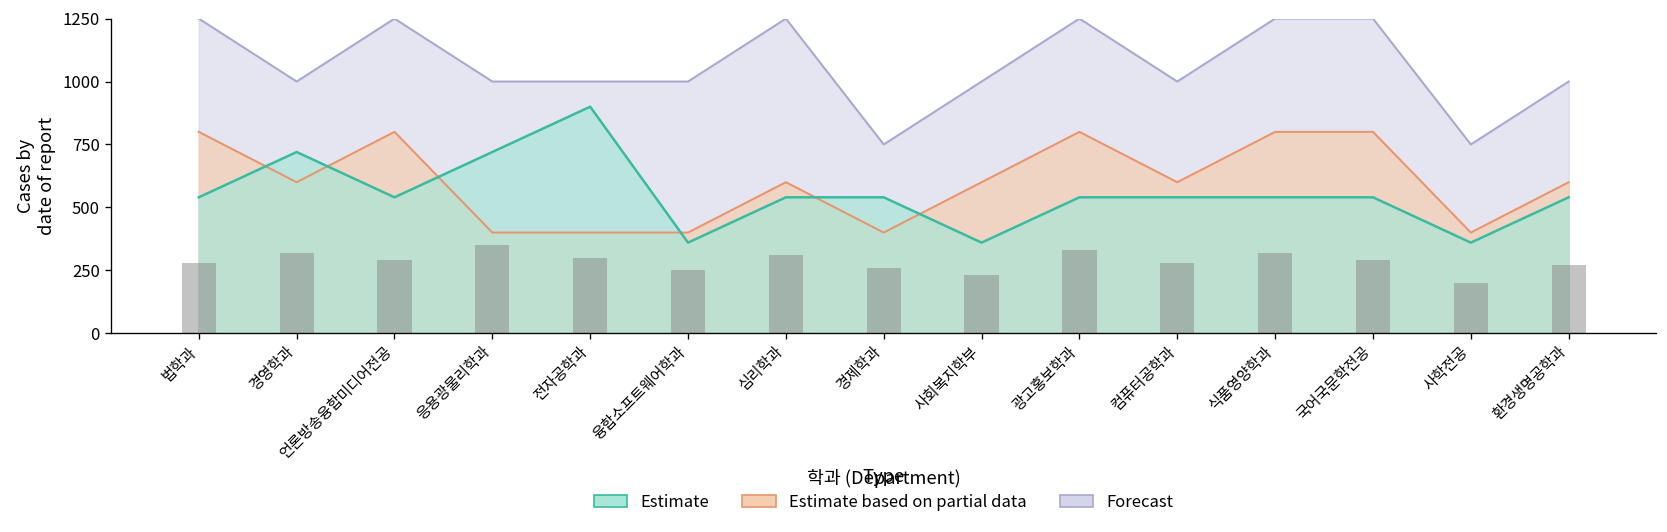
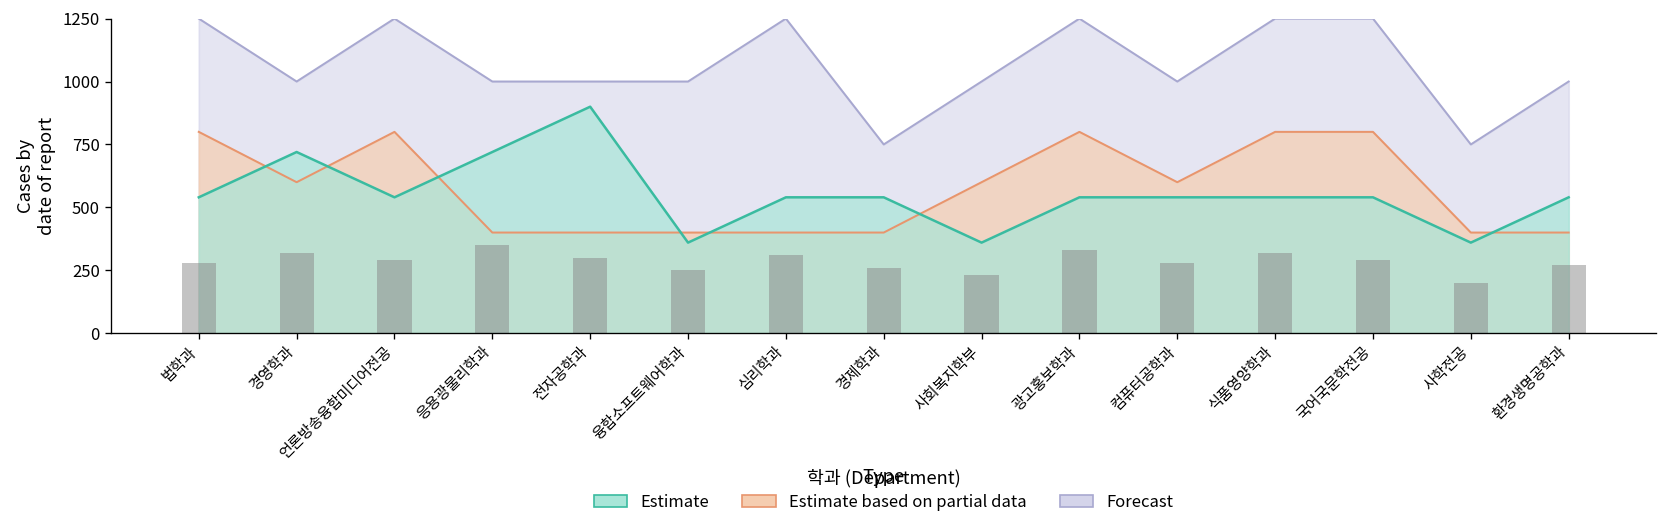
  {
    "Estimate based on partial data": {
      "법학과": 800,
      "경영학과": 600,
      "언론방송융합미디어전공": 800,
      "응용광물리학과": 400,
      "전자공학과": 400,
      "융합소프트웨어학과": 400,
-     "심리학과": 600,
+     "심리학과": 400,
      "경제학과": 400,
      "사회복지학부": 600,
      "광고홍보학과": 800,
      "컴퓨터공학과": 600,
      "식품영양학과": 800,
      "국어국문학전공": 800,
      "사학전공": 400,
-     "환경생명공학과": 600
+     "환경생명공학과": 400
    }
  }
